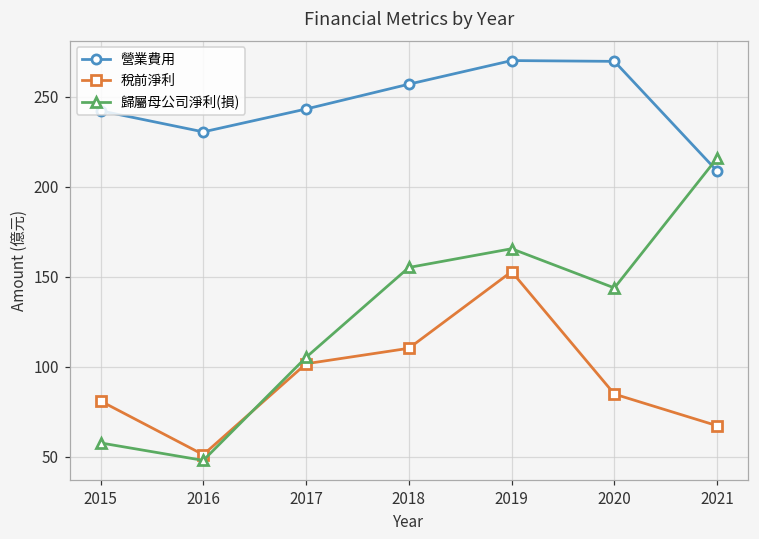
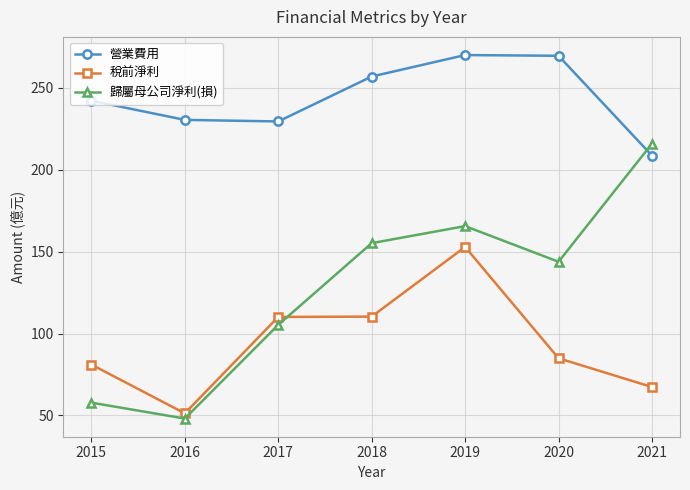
  {
    "營業費用": {
      "2016": 230,
-     "2017": 243,
+     "2017": 230,
      "2018": 257,
      "2019": 270,
      "2020": 270,
      "2021": 209
    },
    "稅前淨利": {
      "2015": 81,
      "2016": 51,
-     "2017": 102,
+     "2017": 110,
      "2018": 110,
      "2019": 153,
      "2020": 85,
      "2021": 67
    },
    "歸屬母公司淨利(損)": {
      "2015": 58,
      "2016": 48,
      "2017": 105,
      "2018": 155,
      "2019": 166,
      "2020": 144,
      "2021": 216
    }
  }
